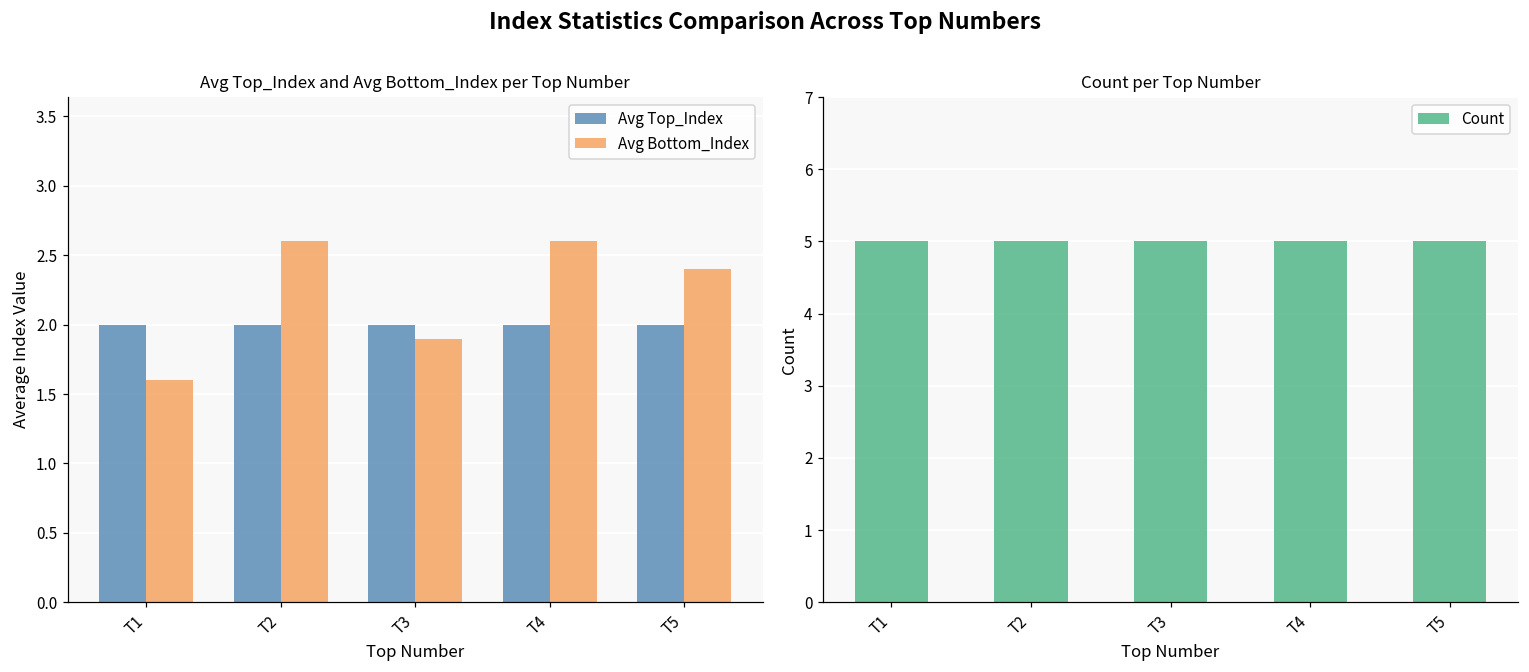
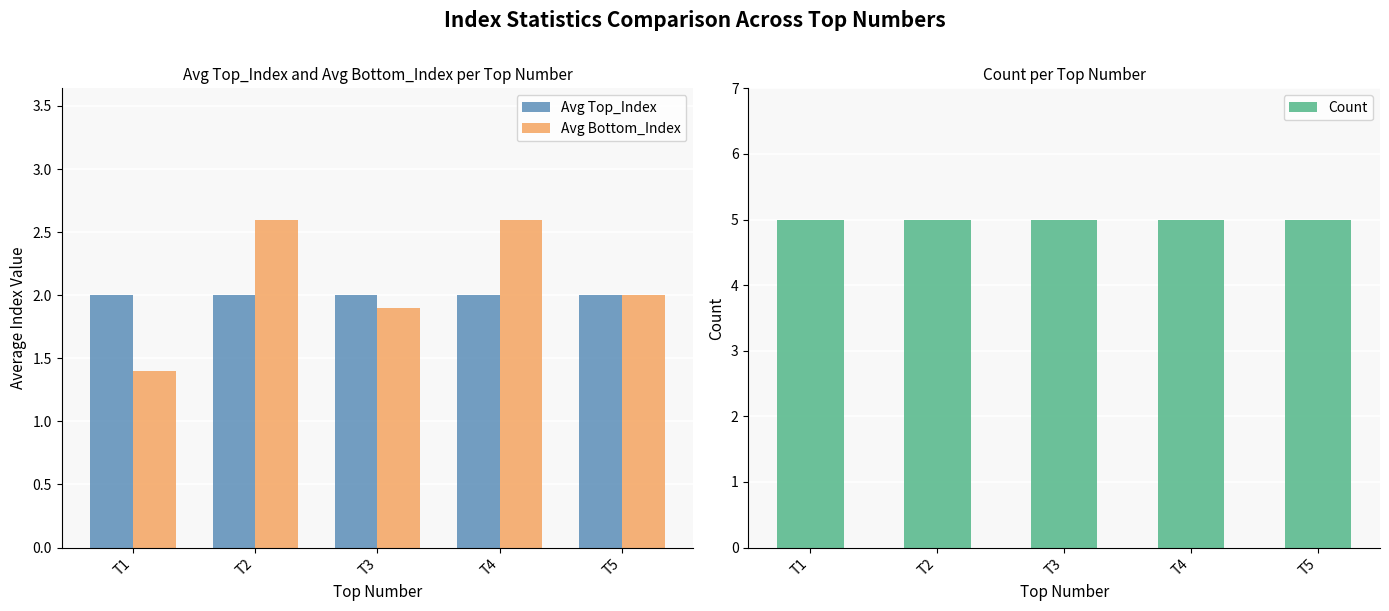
  {
    "Avg Top_Index and Avg Bottom_Index per Top Number": {
      "Avg Top_Index": {
        "T1": 2.0,
        "T2": 2.0,
        "T3": 2.0,
        "T4": 2.0,
        "T5": 2.0
      },
      "Avg Bottom_Index": {
-       "T1": 1.6,
+       "T1": 1.4,
        "T2": 2.6,
        "T3": 1.9,
        "T4": 2.6,
-       "T5": 2.4
+       "T5": 2.0
      }
    },
    "Count per Top Number": {
      "T1": 5.0,
      "T2": 5.0,
      "T3": 5.0,
      "T4": 5.0,
      "T5": 5.0
    }
  }
